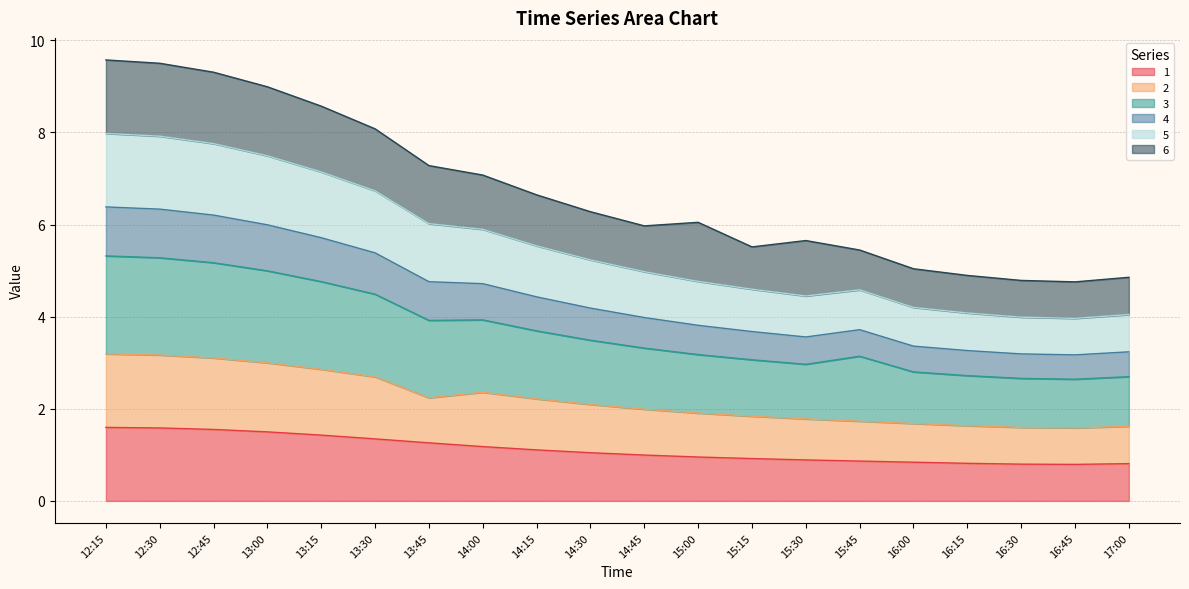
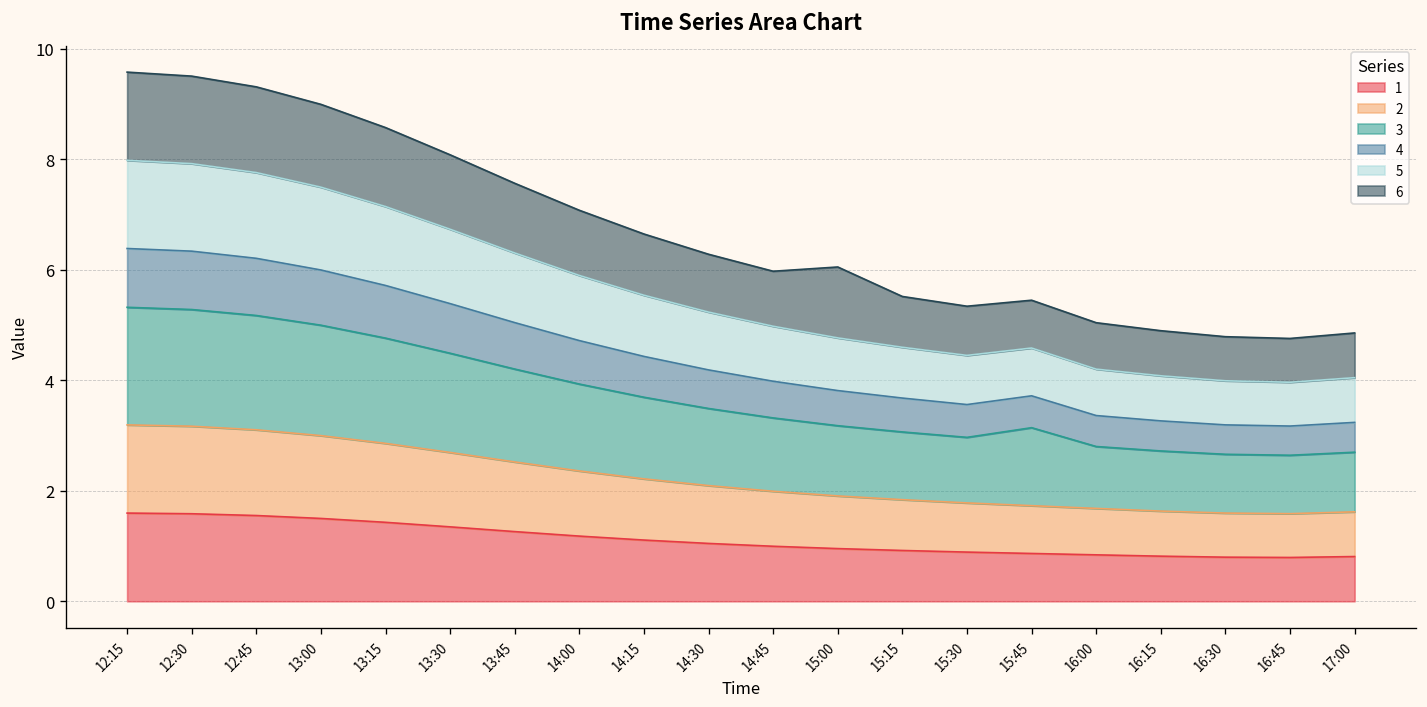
  {
    "1": {
      "12:15": 1.6,
      "12:30": 1.6,
      "12:45": 1.6,
      "13:00": 1.5,
      "13:15": 1.4,
      "13:30": 1.3,
      "13:45": 1.3,
      "14:00": 1.2,
      "14:15": 1.1,
      "14:30": 1.0,
      "14:45": 1.0,
      "15:00": 1.0,
      "15:15": 0.9,
      "15:30": 0.9,
      "15:45": 0.9,
      "16:00": 0.8,
      "16:15": 0.8,
      "16:30": 0.8,
      "16:45": 0.8,
      "17:00": 0.8
    },
    "2": {
      "12:15": 1.6,
      "12:30": 1.6,
      "12:45": 1.6,
      "13:00": 1.5,
      "13:15": 1.4,
      "13:30": 1.3,
-     "13:45": 1.0,
+     "13:45": 1.3,
      "14:00": 1.2,
      "14:15": 1.1,
      "14:30": 1.0,
      "14:45": 1.0,
      "15:00": 1.0,
      "15:15": 0.9,
      "15:30": 0.9,
      "15:45": 0.9,
      "16:00": 0.8,
      "16:15": 0.8,
      "16:30": 0.8,
      "16:45": 0.8,
      "17:00": 0.8
    },
    "5": {
      "12:15": 1.6,
      "12:30": 1.6,
      "12:45": 1.6,
      "13:00": 1.5,
      "13:15": 1.4,
      "13:30": 1.3,
      "13:45": 1.3,
      "14:00": 1.2,
      "14:15": 1.1,
      "14:30": 1.0,
      "14:45": 1.0,
      "15:00": 1.0,
      "15:15": 0.9,
      "15:30": 0.9,
      "15:45": 0.9,
      "16:00": 0.8,
      "16:15": 0.8,
      "16:30": 0.8,
      "16:45": 0.8,
      "17:00": 0.8
    },
    "6": {
      "12:15": 1.6,
      "12:30": 1.6,
      "12:45": 1.6,
      "13:00": 1.5,
      "13:15": 1.4,
      "13:30": 1.3,
      "13:45": 1.3,
      "14:00": 1.2,
      "14:15": 1.1,
      "14:30": 1.0,
      "14:45": 1.0,
      "15:00": 1.3,
      "15:15": 0.9,
-     "15:30": 1.2,
+     "15:30": 0.9,
      "15:45": 0.9,
      "16:00": 0.8,
      "16:15": 0.8,
      "16:30": 0.8,
      "16:45": 0.8,
      "17:00": 0.8
    }
  }
